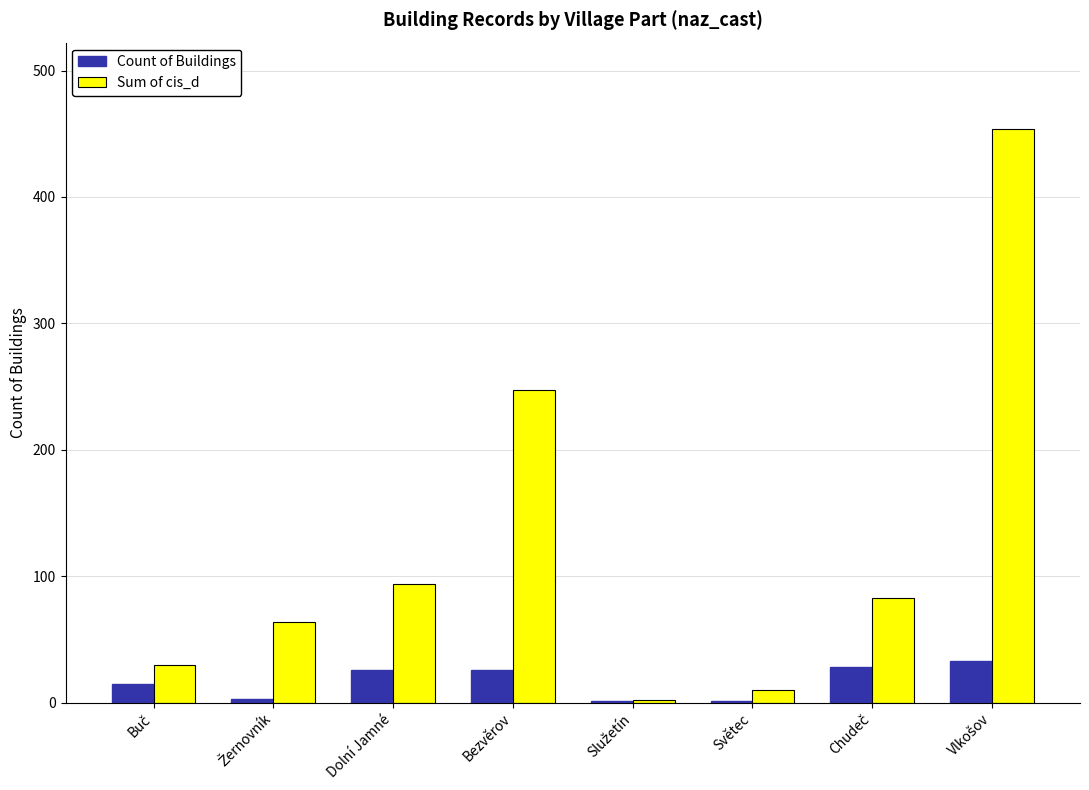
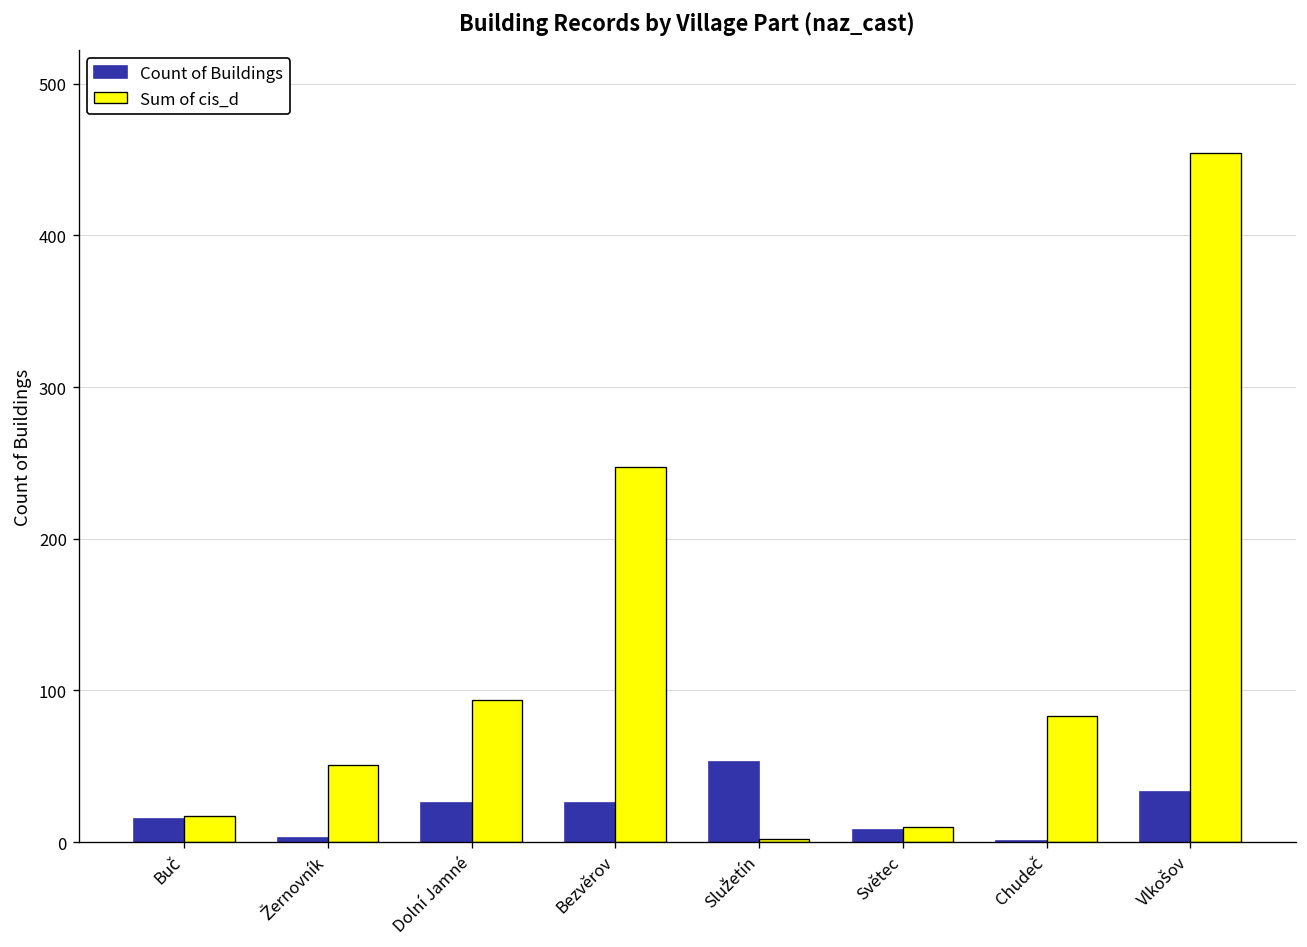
  {
    "Count of Buildings": {
      "Buč": 15,
      "Žernovník": 3,
      "Dolní Jamné": 26,
      "Bezvěrov": 26,
-     "Služetín": 1,
-     "Světec": 1,
-     "Chudeč": 28,
+     "Služetín": 53,
+     "Světec": 8,
+     "Chudeč": 1,
      "Vlkošov": 33
    },
    "Sum of cis_d": {
-     "Buč": 30,
-     "Žernovník": 64,
+     "Buč": 17,
+     "Žernovník": 51,
      "Dolní Jamné": 94,
      "Bezvěrov": 247,
      "Služetín": 2,
      "Světec": 10,
      "Chudeč": 83,
      "Vlkošov": 454
    }
  }
